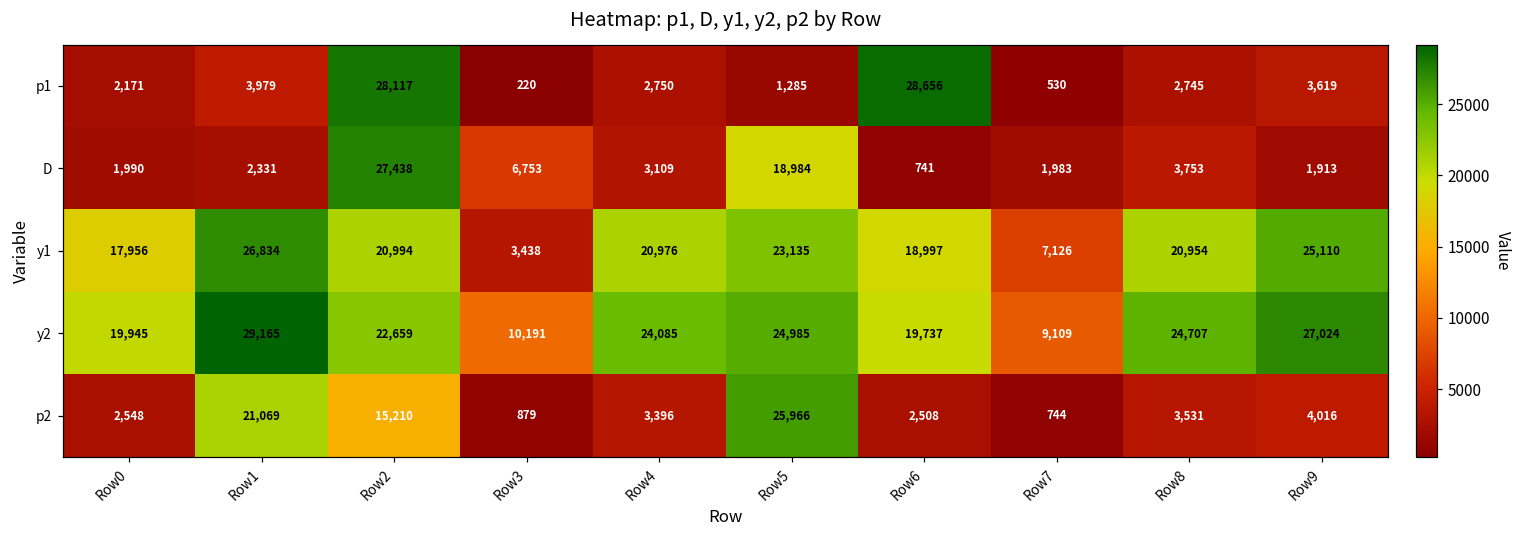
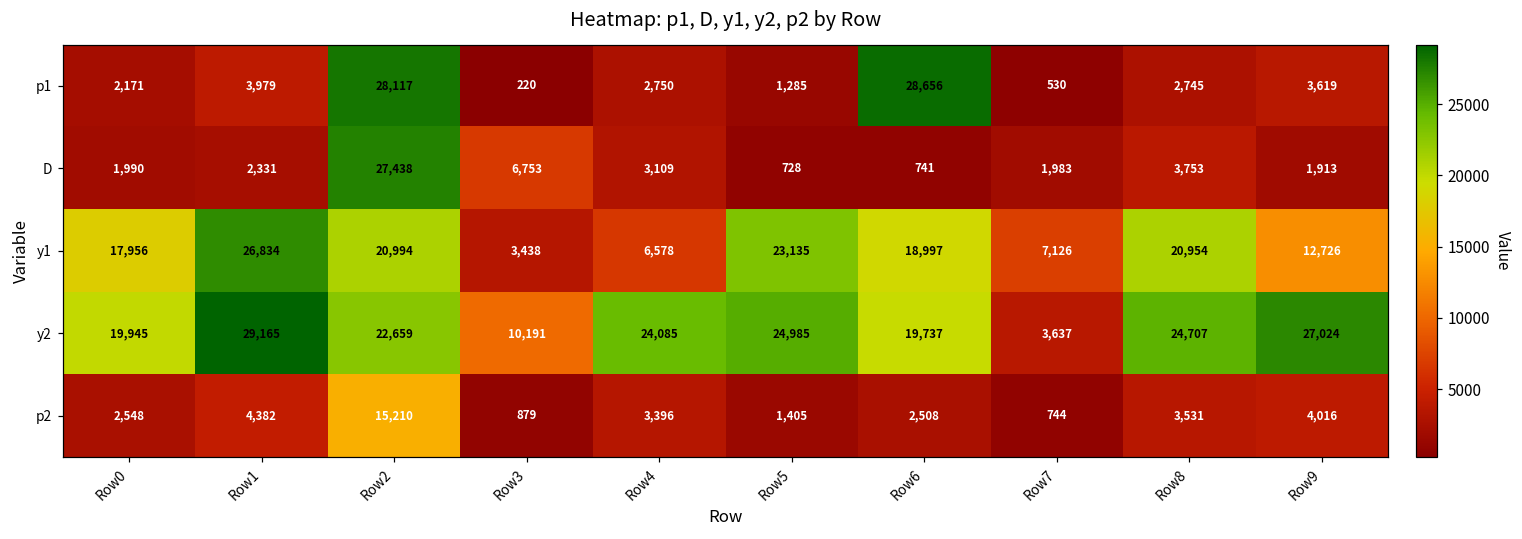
  {
    "p1": {
      "Row0": "2,171",
      "Row1": "3,979",
      "Row2": "28,117",
      "Row3": "220",
      "Row4": "2,750",
      "Row5": "1,285",
      "Row6": "28,656",
      "Row7": "530",
      "Row8": "2,745",
      "Row9": "3,619"
    },
    "D": {
      "Row0": "1,990",
      "Row1": "2,331",
      "Row2": "27,438",
      "Row3": "6,753",
      "Row4": "3,109",
-     "Row5": "18,984",
+     "Row5": "728",
      "Row6": "741",
      "Row7": "1,983",
      "Row8": "3,753",
      "Row9": "1,913"
    },
    "y1": {
      "Row0": "17,956",
      "Row1": "26,834",
      "Row2": "20,994",
      "Row3": "3,438",
-     "Row4": "20,976",
+     "Row4": "6,578",
      "Row5": "23,135",
      "Row6": "18,997",
      "Row7": "7,126",
      "Row8": "20,954",
-     "Row9": "25,110"
+     "Row9": "12,726"
    },
    "y2": {
      "Row0": "19,945",
      "Row1": "29,165",
      "Row2": "22,659",
      "Row3": "10,191",
      "Row4": "24,085",
      "Row5": "24,985",
      "Row6": "19,737",
-     "Row7": "9,109",
+     "Row7": "3,637",
      "Row8": "24,707",
      "Row9": "27,024"
    },
    "p2": {
      "Row0": "2,548",
-     "Row1": "21,069",
+     "Row1": "4,382",
      "Row2": "15,210",
      "Row3": "879",
      "Row4": "3,396",
-     "Row5": "25,966",
+     "Row5": "1,405",
      "Row6": "2,508",
      "Row7": "744",
      "Row8": "3,531",
      "Row9": "4,016"
    }
  }
